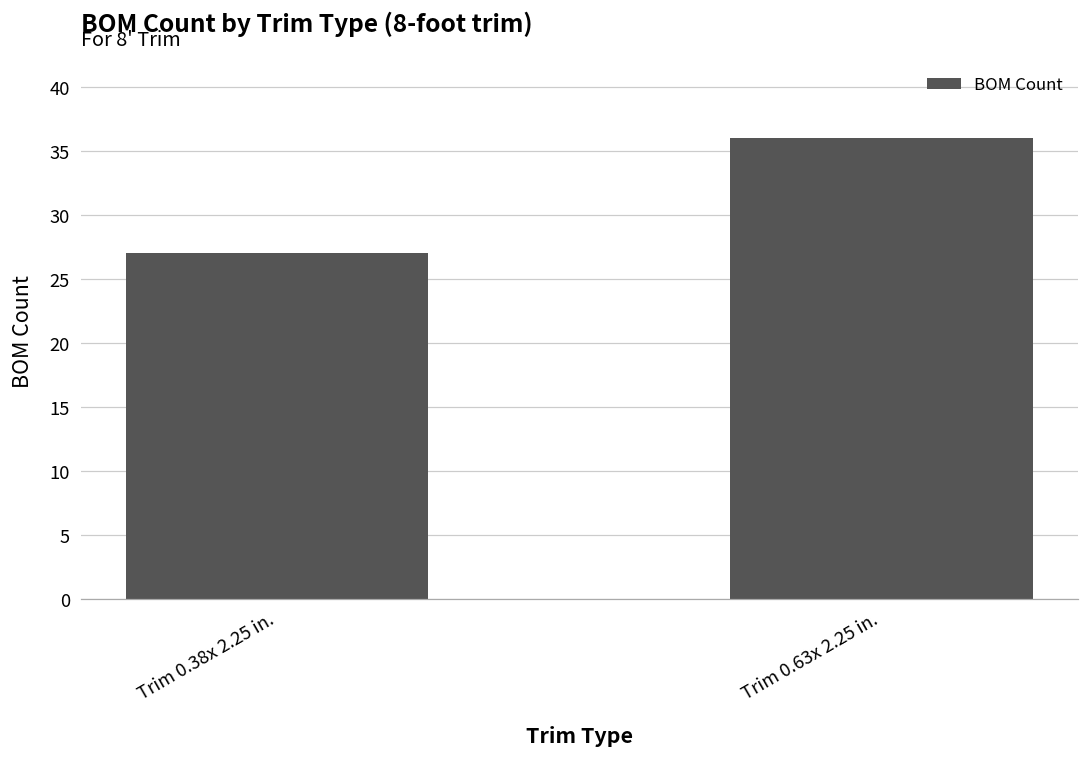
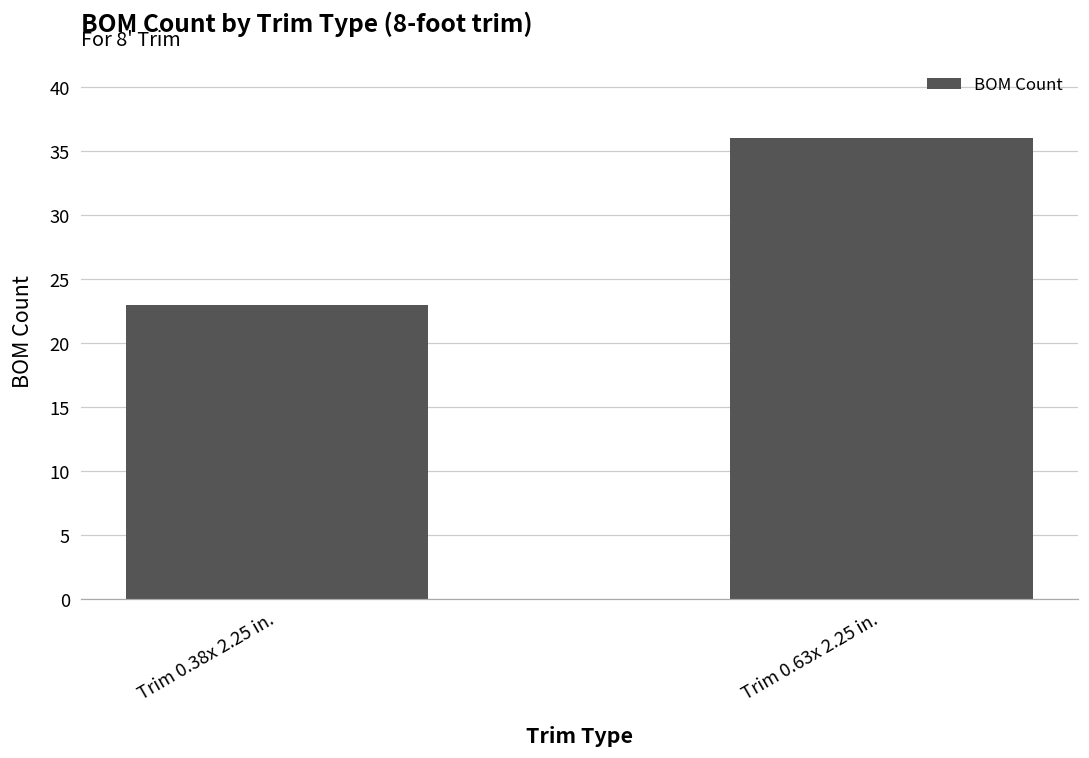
  {
-   "Trim 0.38x 2.25 in.": 27,
+   "Trim 0.38x 2.25 in.": 23,
    "Trim 0.63x 2.25 in.": 36
  }
